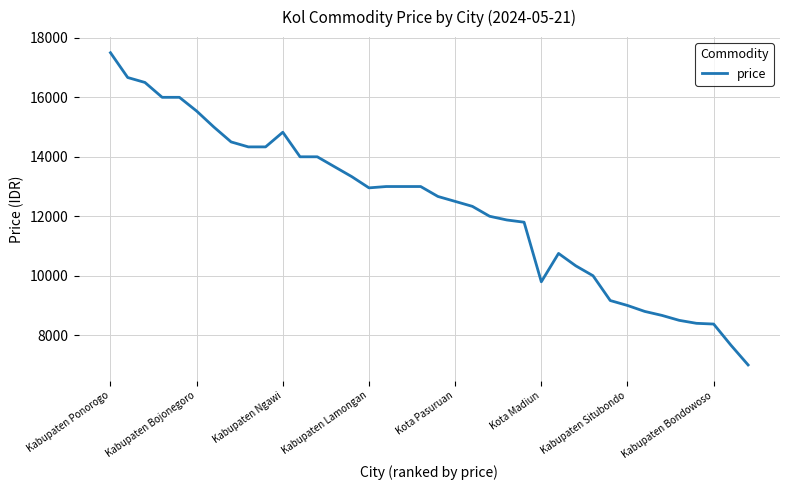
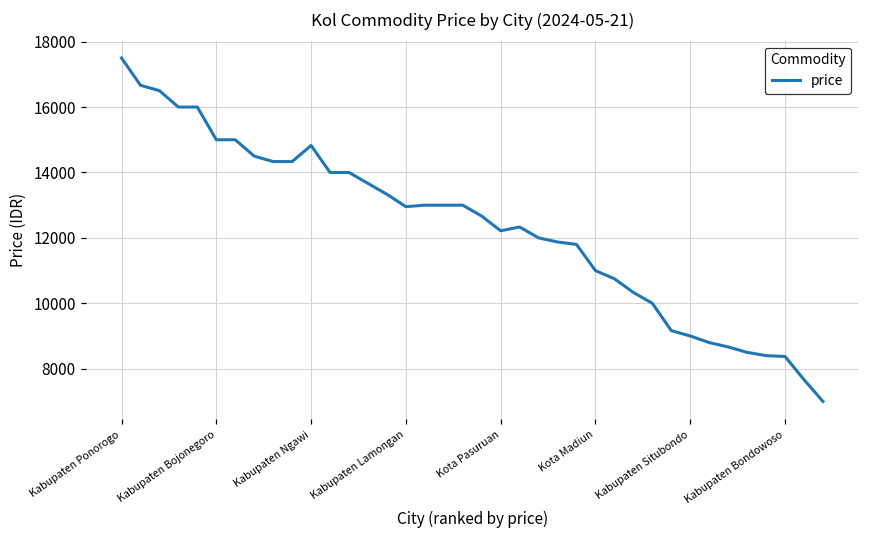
  {
    "Kabupaten Ponorogo": 17500,
-   "Kabupaten Bojonegoro": 15500,
+   "Kabupaten Bojonegoro": 15000,
    "Kabupaten Ngawi": 14800,
    "Kabupaten Lamongan": 13000,
-   "Kota Pasuruan": 12500,
-   "Kota Madiun": 9800,
+   "Kota Pasuruan": 12200,
+   "Kota Madiun": 11000,
    "Kabupaten Situbondo": 9000,
    "Kabupaten Bondowoso": 8400
  }
